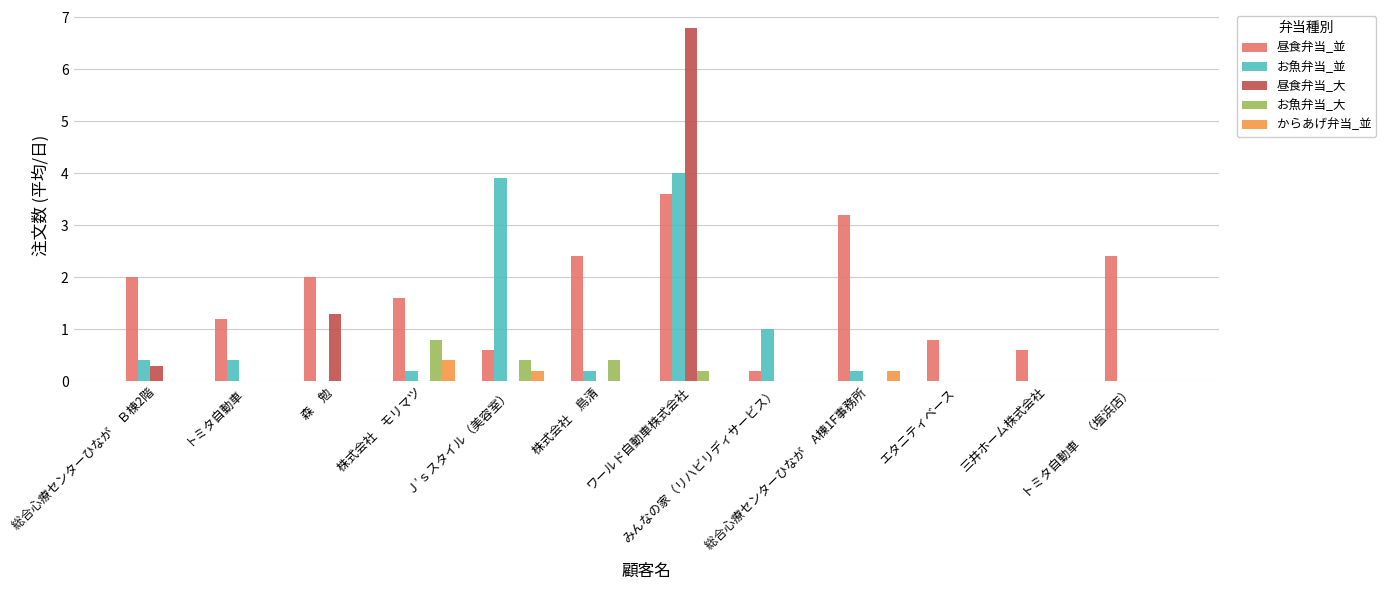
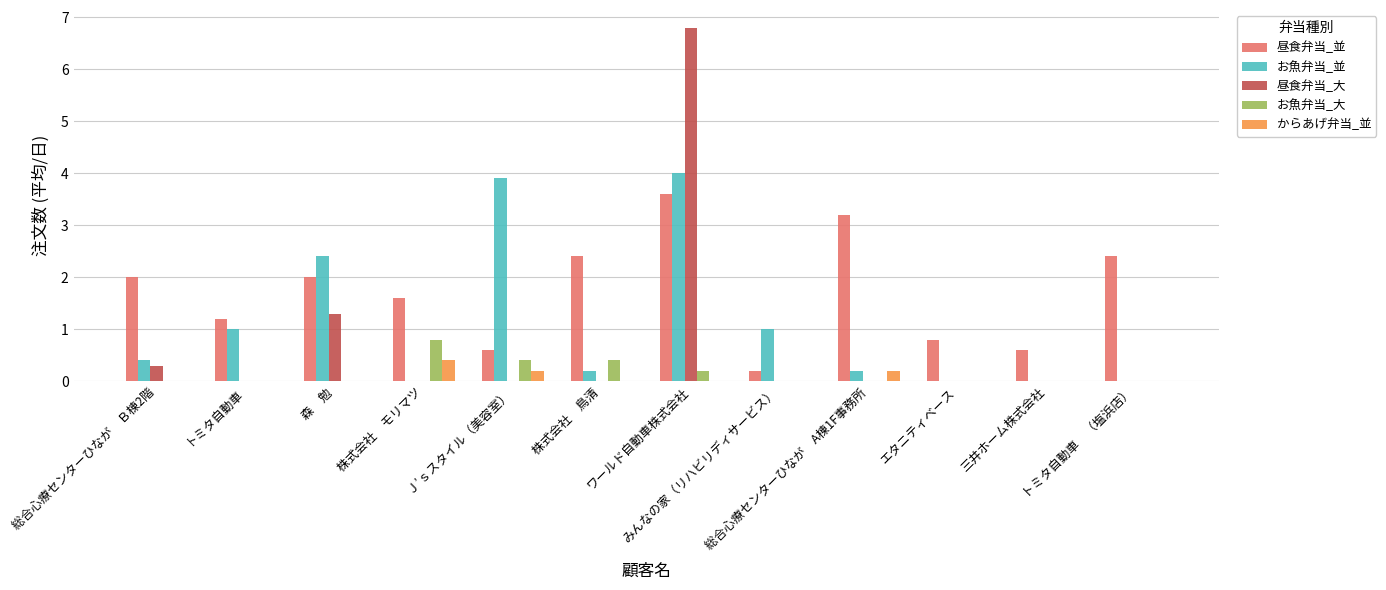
  {
    "お魚弁当_並": {
      "総合心療センターひなが Ｂ棟2階": 0.4,
-     "トミタ自動車": 0.4,
-     "森 勉": 0.0,
-     "株式会社 モリマツ": 0.2,
+     "トミタ自動車": 1.0,
+     "森 勉": 2.4,
+     "株式会社 モリマツ": 0.0,
      "Ｊ’ｓスタイル（美容室）": 3.9,
      "株式会社 鳥清": 0.2,
      "ワールド自動車株式会社": 4.0,
      "みんなの家（リハビリディサービス）": 1.0,
      "総合心療センターひなが A棟1F事務所": 0.2,
      "エタニティベース": 0.0,
      "三井ホーム株式会社": 0.0,
      "トミタ自動車 （塩浜店）": 0.0
    },
    "昼食弁当_大": {
      "総合心療センターひなが Ｂ棟2階": 0.3,
      "トミタ自動車": 0.0,
      "森 勉": 1.3,
      "株式会社 モリマツ": 0.0,
      "Ｊ’ｓスタイル（美容室）": 0.0,
      "株式会社 鳥清": 0.0,
      "ワールド自動車株式会社": 6.8,
      "みんなの家（リハビリディサービス）": 0.0,
      "総合心療センターひなが A棟1F事務所": 0.0,
      "エタニティベース": 0.0,
      "三井ホーム株式会社": 0.0,
      "トミタ自動車 （塩浜店）": 0.0
    },
    "お魚弁当_大": {
      "総合心療センターひなが Ｂ棟2階": 0.0,
      "トミタ自動車": 0.0,
      "森 勉": 0.0,
      "株式会社 モリマツ": 0.8,
      "Ｊ’ｓスタイル（美容室）": 0.4,
      "株式会社 鳥清": 0.4,
      "ワールド自動車株式会社": 0.2,
      "みんなの家（リハビリディサービス）": 0.0,
      "総合心療センターひなが A棟1F事務所": 0.0,
      "エタニティベース": 0.0,
      "三井ホーム株式会社": 0.0,
      "トミタ自動車 （塩浜店）": 0.0
    }
  }
